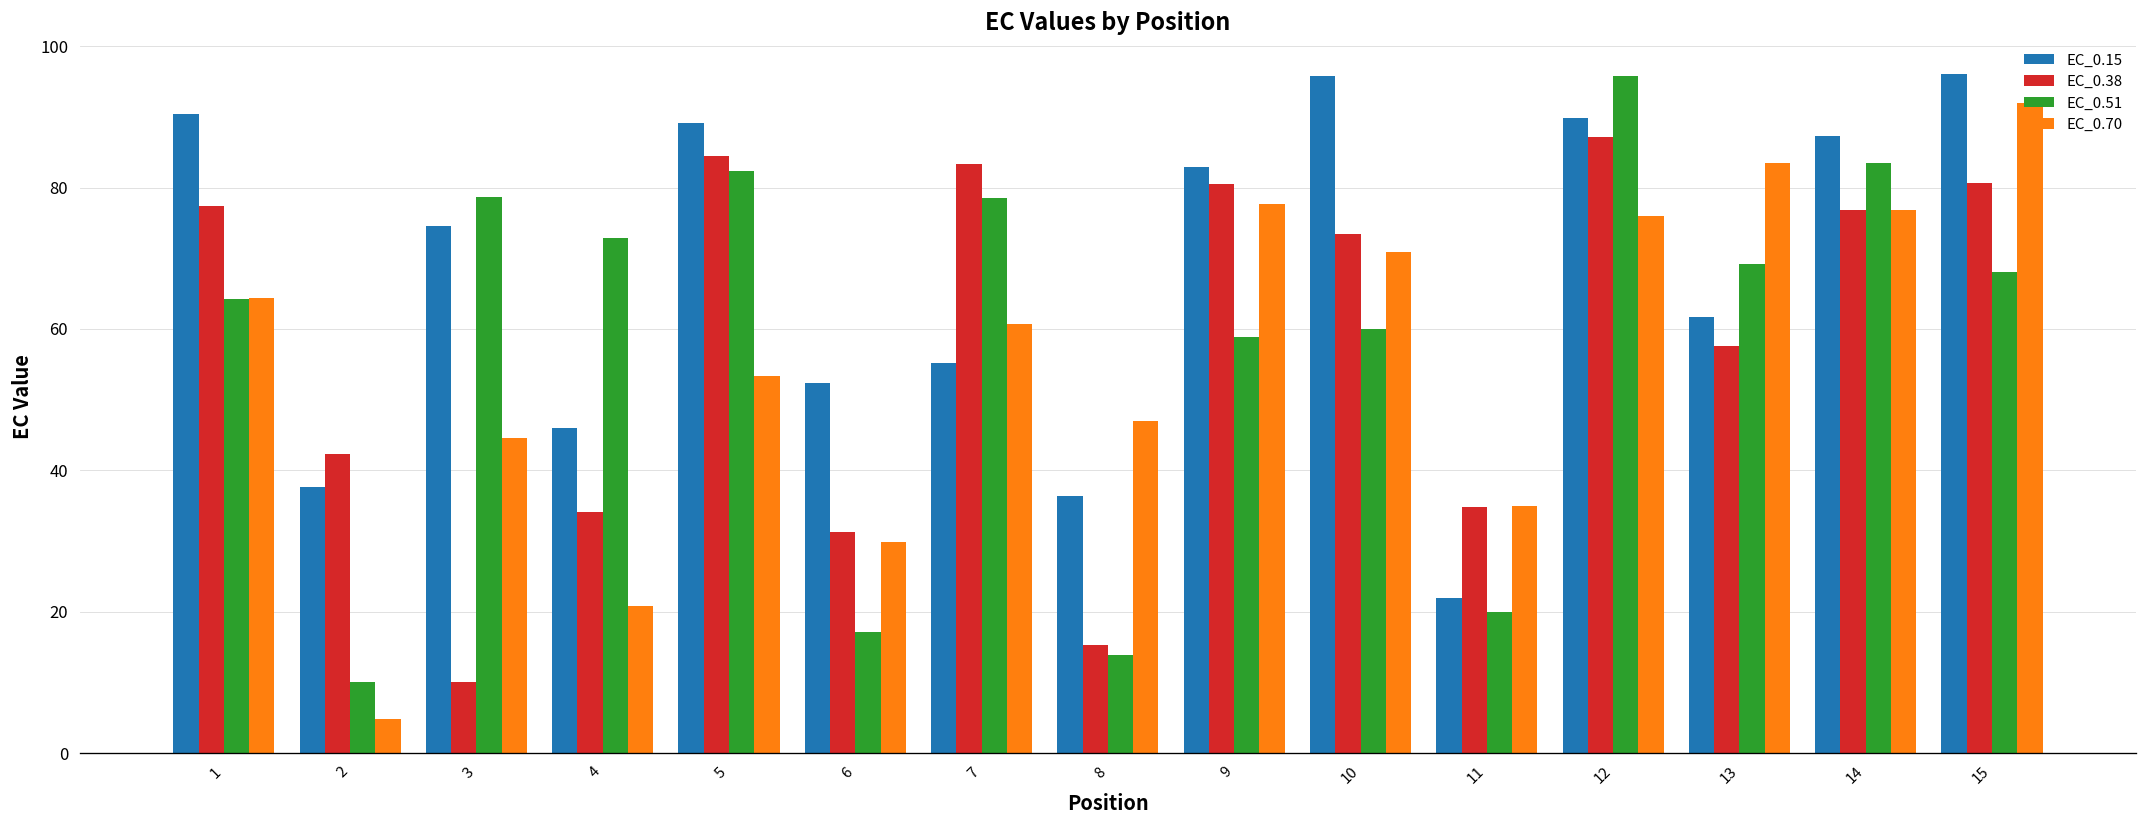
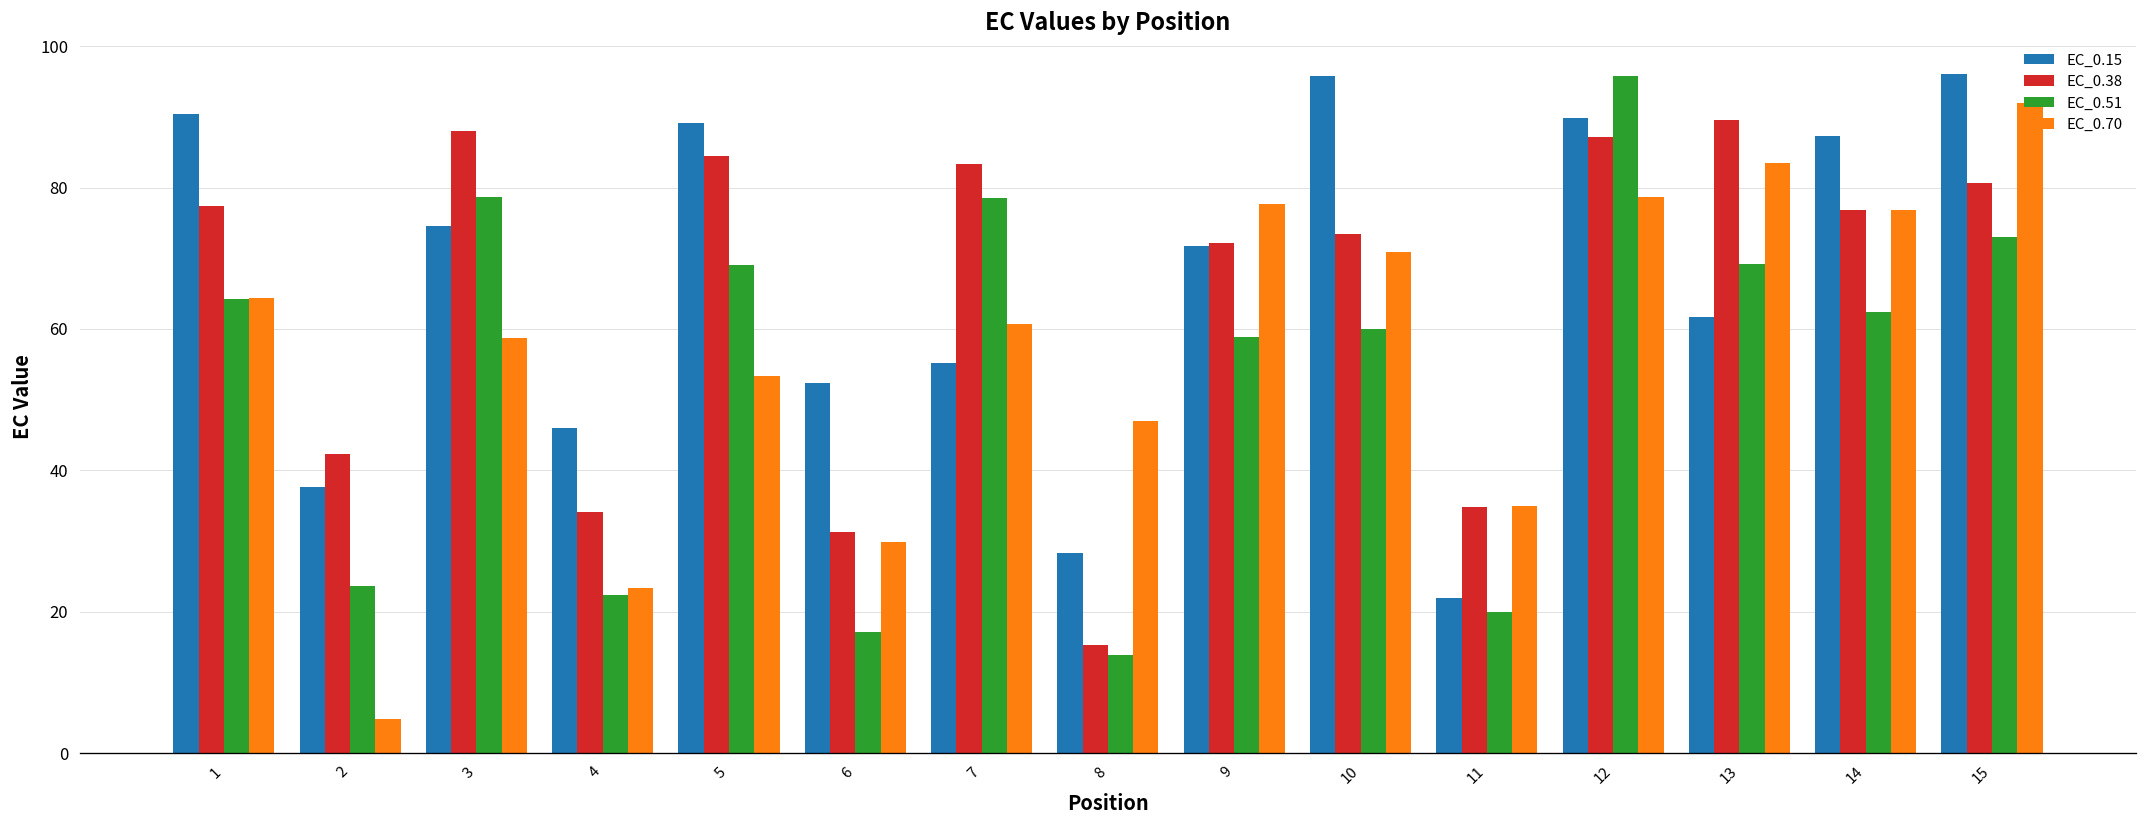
  {
    "EC_0.15": {
      "1": 90,
      "2": 38,
      "3": 75,
      "4": 46,
      "5": 89,
      "6": 52,
      "7": 55,
-     "8": 36,
-     "9": 83,
+     "8": 28,
+     "9": 72,
      "10": 96,
      "11": 22,
      "12": 90,
      "13": 62,
      "14": 87,
      "15": 96
    },
    "EC_0.38": {
      "1": 77,
      "2": 42,
-     "3": 10,
+     "3": 88,
      "4": 34,
      "5": 85,
      "6": 31,
      "7": 83,
      "8": 15,
-     "9": 81,
+     "9": 72,
      "10": 73,
      "11": 35,
      "12": 87,
-     "13": 58,
+     "13": 90,
      "14": 77,
      "15": 81
    },
    "EC_0.51": {
      "1": 64,
-     "2": 10,
+     "2": 24,
      "3": 79,
-     "4": 73,
-     "5": 82,
+     "4": 22,
+     "5": 69,
      "6": 17,
      "7": 78,
      "8": 14,
      "9": 59,
      "10": 60,
      "11": 20,
      "12": 96,
      "13": 69,
-     "14": 83,
-     "15": 68
+     "14": 62,
+     "15": 73
    },
    "EC_0.70": {
      "1": 64,
      "2": 5,
-     "3": 45,
-     "4": 21,
+     "3": 59,
+     "4": 23,
      "5": 53,
      "6": 30,
      "7": 61,
      "8": 47,
      "9": 78,
      "10": 71,
      "11": 35,
-     "12": 76,
+     "12": 79,
      "13": 83,
      "14": 77,
      "15": 92
    }
  }
